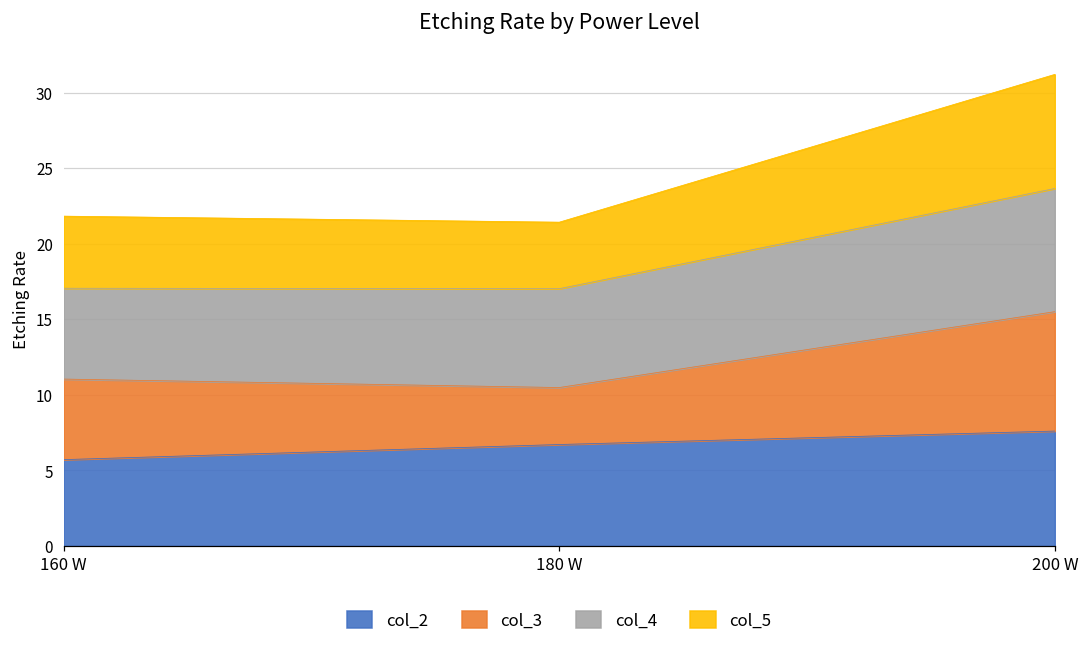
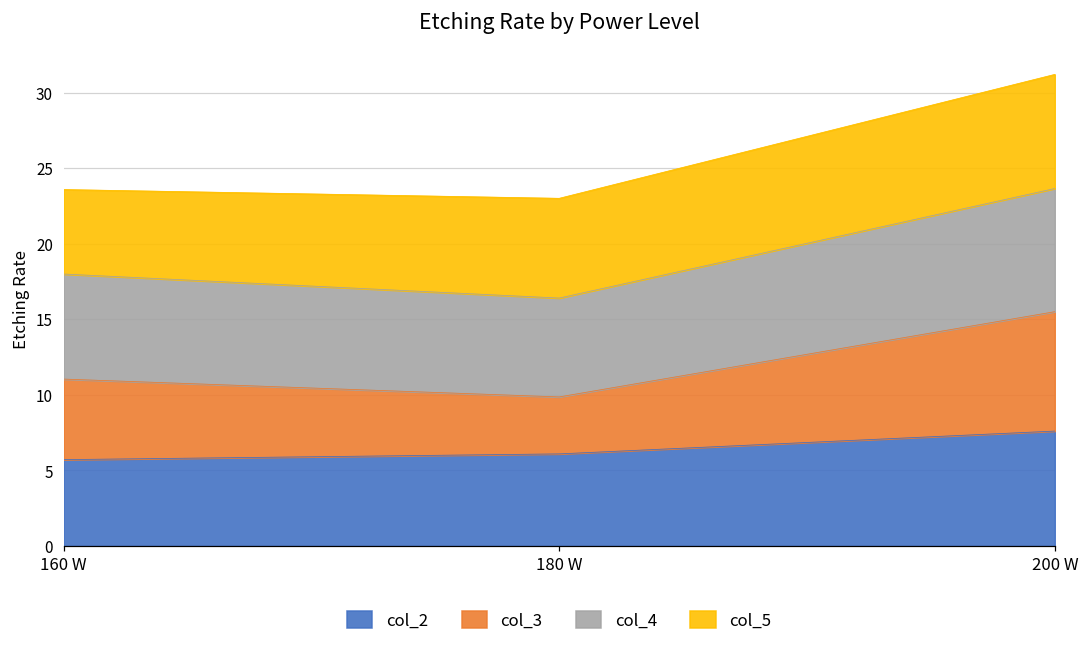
  {
    "col_2": {
      "160 W": 5.7,
-     "180 W": 6.7,
+     "180 W": 6.1,
      "200 W": 7.6
    },
    "col_3": {
      "160 W": 5.3,
      "180 W": 3.8,
      "200 W": 7.9
    },
    "col_4": {
-     "160 W": 6.0,
+     "160 W": 6.9,
      "180 W": 6.5,
      "200 W": 8.1
    },
    "col_5": {
-     "160 W": 4.8,
-     "180 W": 4.4,
+     "160 W": 5.6,
+     "180 W": 6.6,
      "200 W": 7.6
    }
  }
